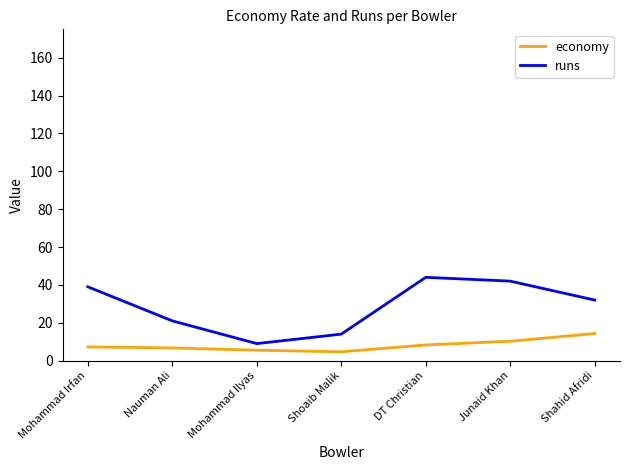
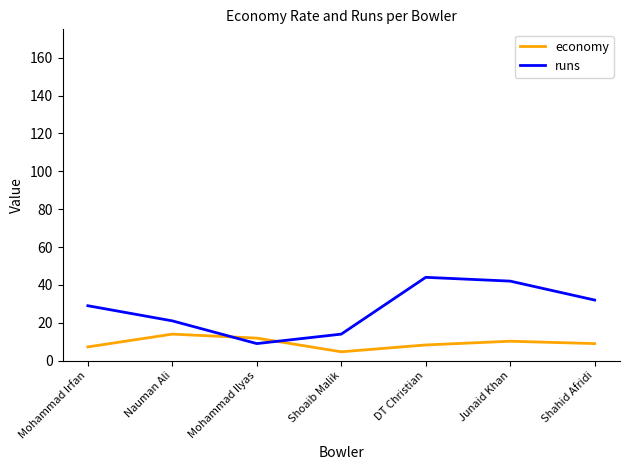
  {
    "economy": {
      "Mohammad Irfan": 7,
-     "Nauman Ali": 7,
-     "Mohammad Ilyas": 6,
+     "Nauman Ali": 14,
+     "Mohammad Ilyas": 12,
      "Shoaib Malik": 5,
      "DT Christian": 8,
      "Junaid Khan": 10,
-     "Shahid Afridi": 14
+     "Shahid Afridi": 9
    },
    "runs": {
-     "Mohammad Irfan": 39,
+     "Mohammad Irfan": 29,
      "Nauman Ali": 21,
      "Mohammad Ilyas": 9,
      "Shoaib Malik": 14,
      "DT Christian": 44,
      "Junaid Khan": 42,
      "Shahid Afridi": 32
    }
  }
